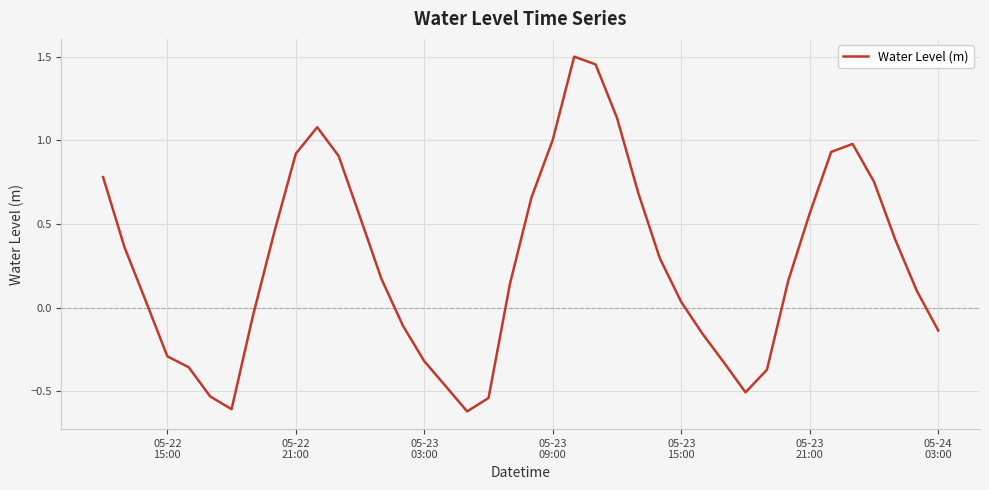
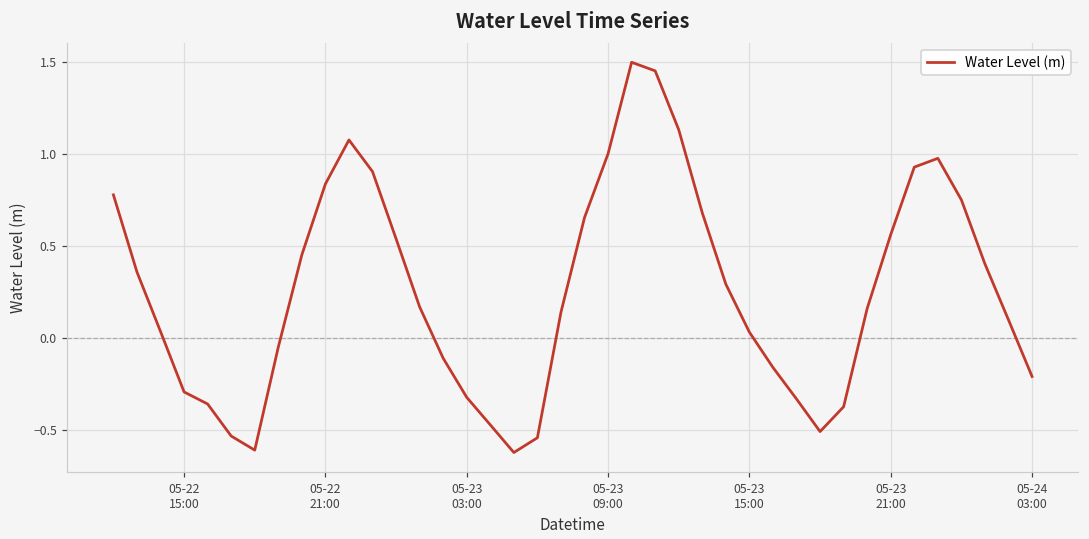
  {
    "05-22 15:00": -0.29,
-   "05-22 21:00": 0.92,
+   "05-22 21:00": 0.84,
    "05-23 03:00": -0.32,
    "05-23 09:00": 1.00,
    "05-23 15:00": 0.03,
    "05-23 21:00": 0.56,
-   "05-24 03:00": -0.14
+   "05-24 03:00": -0.21
  }
